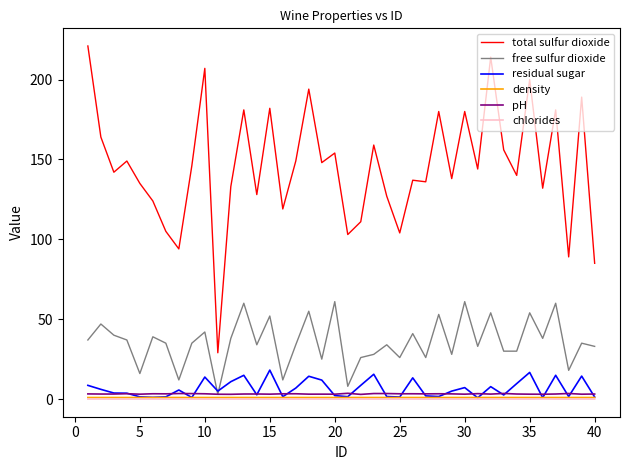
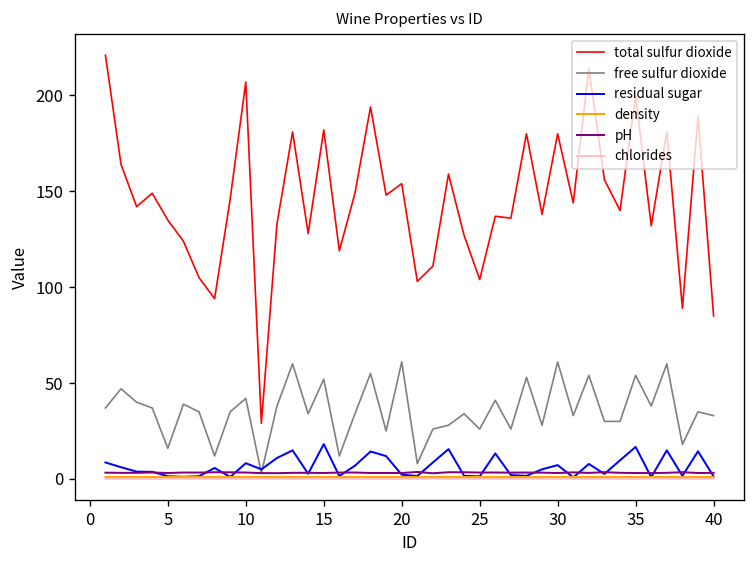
  {
    "total sulfur dioxide": {
      "5": 135,
      "10": 207,
      "15": 182,
      "20": 154,
      "25": 104,
      "30": 180,
      "40": 85
    },
    "free sulfur dioxide": {
      "5": 16,
      "10": 42,
      "15": 52,
      "20": 61,
      "25": 26,
      "30": 61,
      "35": 54,
      "40": 33
    },
    "residual sugar": {
-     "10": 14,
+     "10": 8,
      "15": 18,
      "30": 7,
      "35": 17
    },
    "pH": {
      "5": 3,
      "10": 3,
      "15": 3,
      "25": 3,
      "30": 3,
      "35": 3,
      "40": 3
    }
  }
